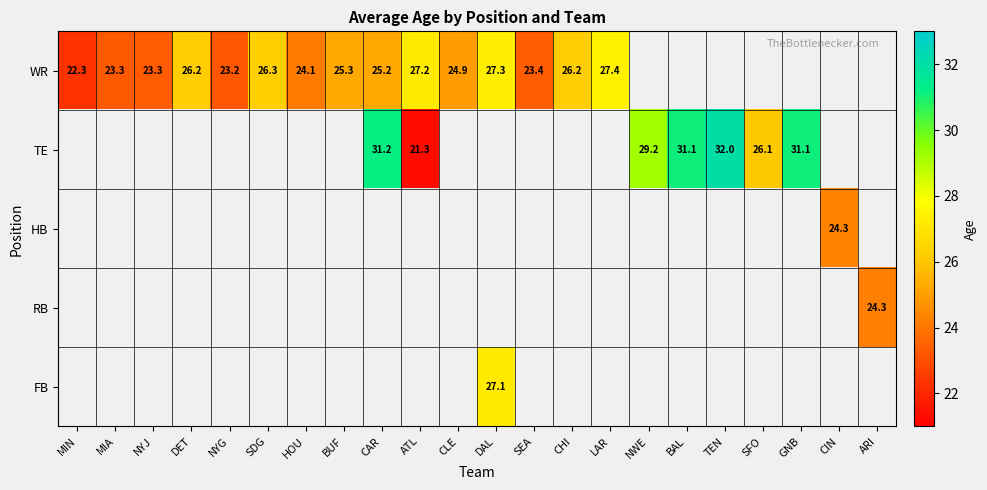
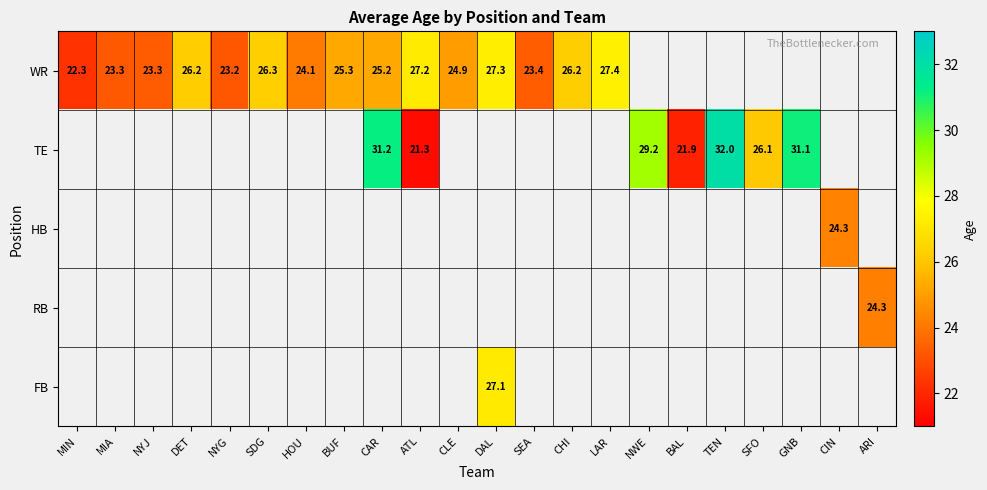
  {
    "WR": {
      "MIN": 22.3,
      "MIA": 23.3,
      "NYJ": 23.3,
      "DET": 26.2,
      "NYG": 23.2,
      "SDG": 26.3,
      "HOU": 24.1,
      "BUF": 25.3,
      "CAR": 25.2,
      "ATL": 27.2,
      "CLE": 24.9,
      "DAL": 27.3,
      "SEA": 23.4,
      "CHI": 26.2,
      "LAR": 27.4
    },
    "TE": {
      "CAR": 31.2,
      "ATL": 21.3,
      "NWE": 29.2,
-     "BAL": 31.1,
+     "BAL": 21.9,
      "TEN": 32.0,
      "SFO": 26.1,
      "GNB": 31.1
    },
    "HB": {
      "CIN": 24.3
    },
    "RB": {
      "ARI": 24.3
    },
    "FB": {
      "DAL": 27.1
    }
  }
